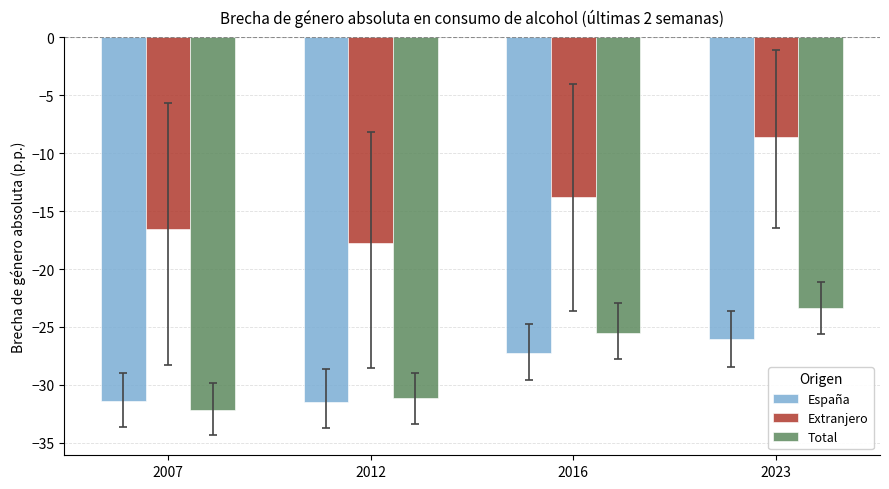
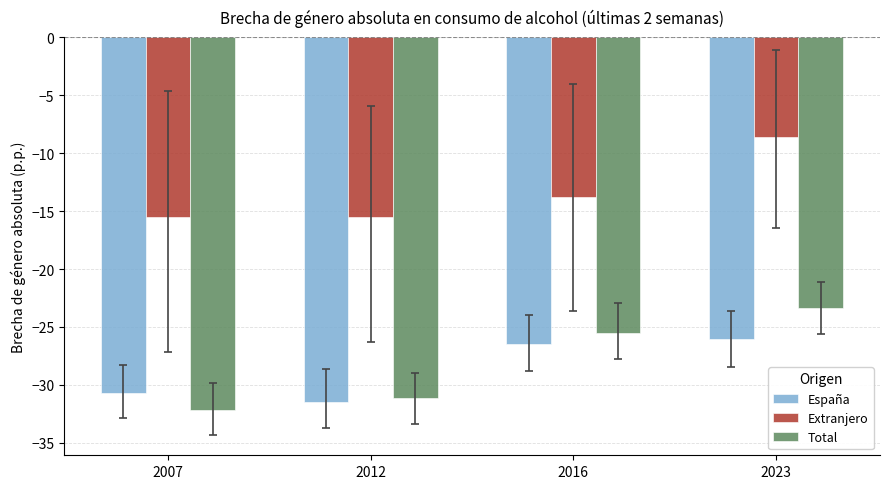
  {
    "España": {
-     "2007": -31.4,
+     "2007": -30.7,
      "2012": -31.4,
-     "2016": -27.2,
+     "2016": -26.5,
      "2023": -26.1
    },
    "Extranjero": {
-     "2007": -16.5,
-     "2012": -17.8,
+     "2007": -15.5,
+     "2012": -15.5,
      "2016": -13.8,
      "2023": -8.6
    },
    "Total": {
      "2007": -32.2,
      "2012": -31.2,
      "2016": -25.5,
      "2023": -23.3
    }
  }
